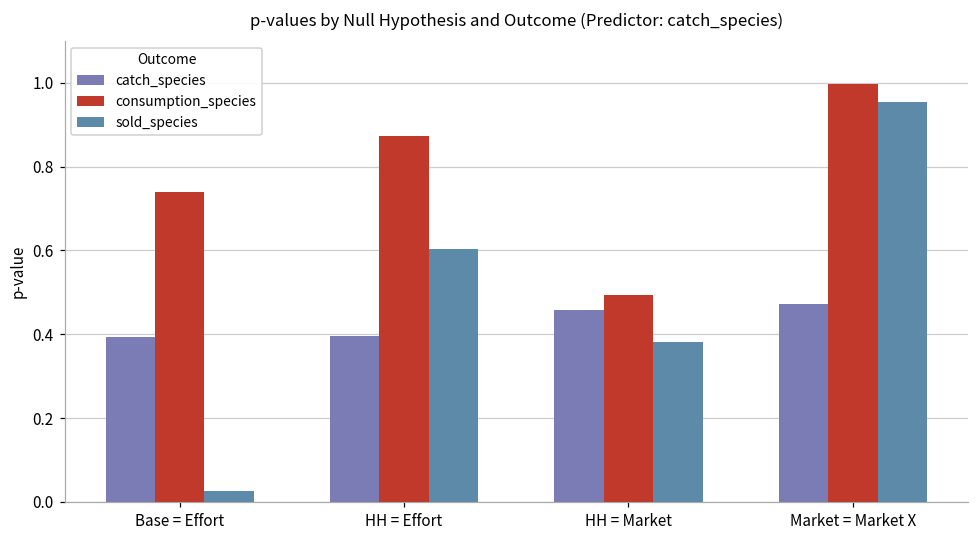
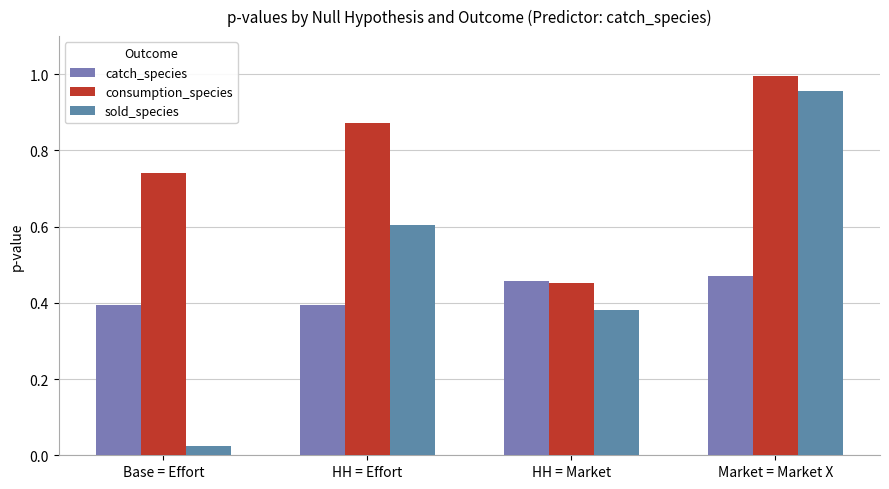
  {
    "consumption_species": {
      "Base = Effort": 0.74,
      "HH = Effort": 0.87,
-     "HH = Market": 0.49,
+     "HH = Market": 0.45,
      "Market = Market X": 1.00
    }
  }
